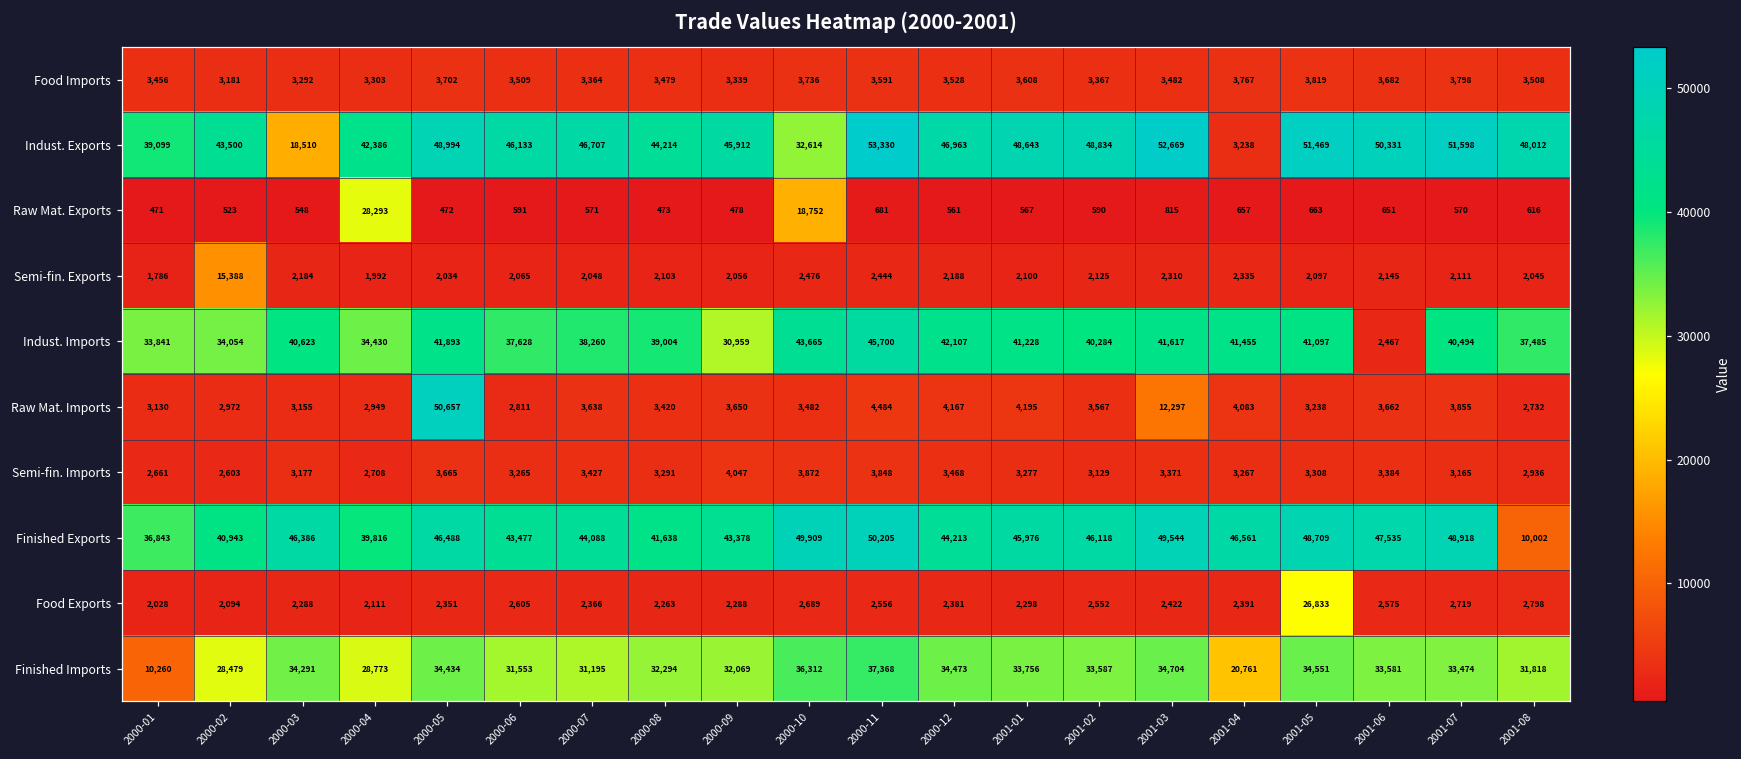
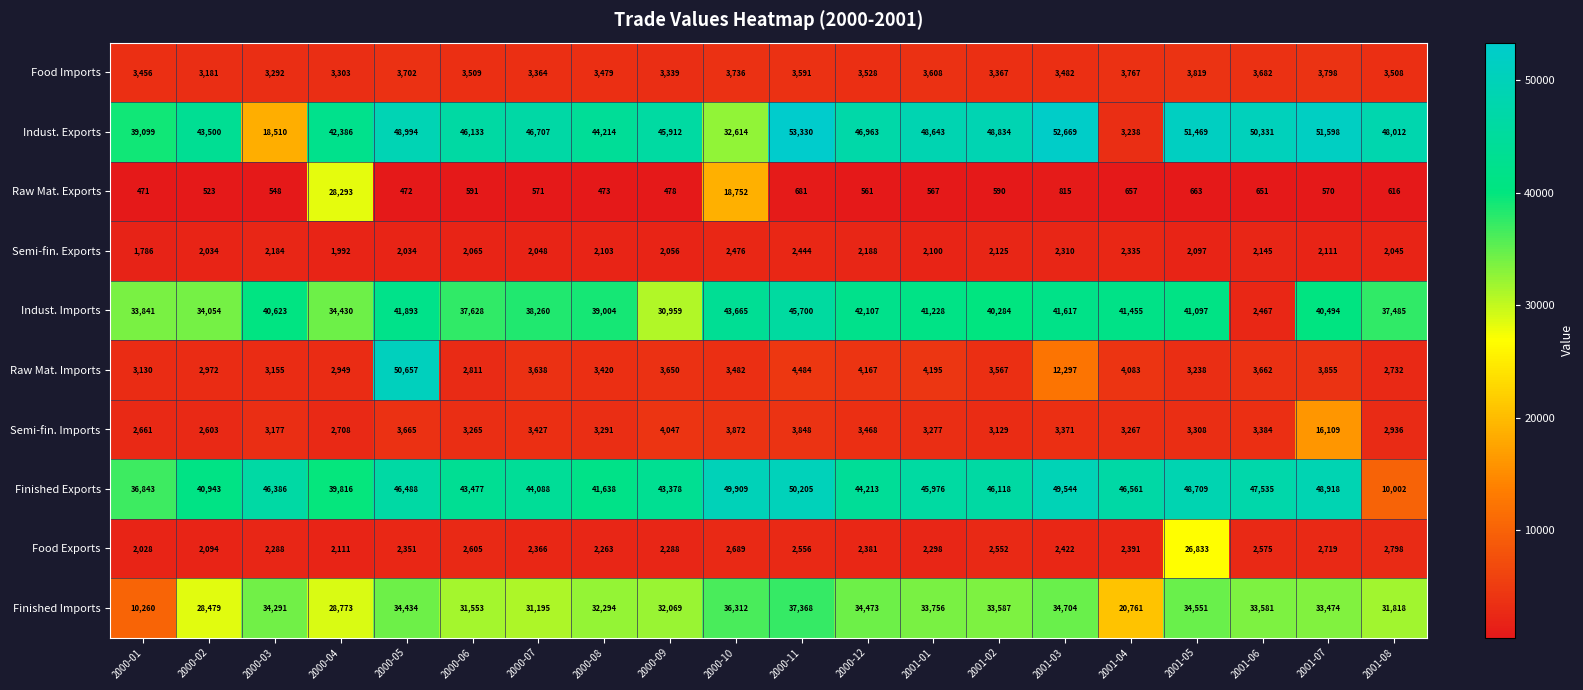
  {
    "Food Imports": {
      "2000-01": "3,456",
      "2000-02": "3,181",
      "2000-03": "3,292",
      "2000-04": "3,303",
      "2000-05": "3,702",
      "2000-06": "3,509",
      "2000-07": "3,364",
      "2000-08": "3,479",
      "2000-09": "3,339",
      "2000-10": "3,736",
      "2000-11": "3,591",
      "2000-12": "3,528",
      "2001-01": "3,608",
      "2001-02": "3,367",
      "2001-03": "3,482",
      "2001-04": "3,767",
      "2001-05": "3,819",
      "2001-06": "3,682",
      "2001-07": "3,798",
      "2001-08": "3,508"
    },
    "Indust. Exports": {
      "2000-01": "39,099",
      "2000-02": "43,500",
      "2000-03": "18,510",
      "2000-04": "42,386",
      "2000-05": "48,994",
      "2000-06": "46,133",
      "2000-07": "46,707",
      "2000-08": "44,214",
      "2000-09": "45,912",
      "2000-10": "32,614",
      "2000-11": "53,330",
      "2000-12": "46,963",
      "2001-01": "48,643",
      "2001-02": "48,834",
      "2001-03": "52,669",
      "2001-04": "3,238",
      "2001-05": "51,469",
      "2001-06": "50,331",
      "2001-07": "51,598",
      "2001-08": "48,012"
    },
    "Raw Mat. Exports": {
      "2000-01": "471",
      "2000-02": "523",
      "2000-03": "548",
      "2000-04": "28,293",
      "2000-05": "472",
      "2000-06": "591",
      "2000-07": "571",
      "2000-08": "473",
      "2000-09": "478",
      "2000-10": "18,752",
      "2000-11": "681",
      "2000-12": "561",
      "2001-01": "567",
      "2001-02": "590",
      "2001-03": "815",
      "2001-04": "657",
      "2001-05": "663",
      "2001-06": "651",
      "2001-07": "570",
      "2001-08": "616"
    },
    "Semi-fin. Exports": {
      "2000-01": "1,786",
-     "2000-02": "15,388",
+     "2000-02": "2,034",
      "2000-03": "2,184",
      "2000-04": "1,992",
      "2000-05": "2,034",
      "2000-06": "2,065",
      "2000-07": "2,048",
      "2000-08": "2,103",
      "2000-09": "2,056",
      "2000-10": "2,476",
      "2000-11": "2,444",
      "2000-12": "2,188",
      "2001-01": "2,100",
      "2001-02": "2,125",
      "2001-03": "2,310",
      "2001-04": "2,335",
      "2001-05": "2,097",
      "2001-06": "2,145",
      "2001-07": "2,111",
      "2001-08": "2,045"
    },
    "Indust. Imports": {
      "2000-01": "33,841",
      "2000-02": "34,054",
      "2000-03": "40,623",
      "2000-04": "34,430",
      "2000-05": "41,893",
      "2000-06": "37,628",
      "2000-07": "38,260",
      "2000-08": "39,004",
      "2000-09": "30,959",
      "2000-10": "43,665",
      "2000-11": "45,700",
      "2000-12": "42,107",
      "2001-01": "41,228",
      "2001-02": "40,284",
      "2001-03": "41,617",
      "2001-04": "41,455",
      "2001-05": "41,097",
      "2001-06": "2,467",
      "2001-07": "40,494",
      "2001-08": "37,485"
    },
    "Raw Mat. Imports": {
      "2000-01": "3,130",
      "2000-02": "2,972",
      "2000-03": "3,155",
      "2000-04": "2,949",
      "2000-05": "50,657",
      "2000-06": "2,811",
      "2000-07": "3,638",
      "2000-08": "3,420",
      "2000-09": "3,650",
      "2000-10": "3,482",
      "2000-11": "4,484",
      "2000-12": "4,167",
      "2001-01": "4,195",
      "2001-02": "3,567",
      "2001-03": "12,297",
      "2001-04": "4,083",
      "2001-05": "3,238",
      "2001-06": "3,662",
      "2001-07": "3,855",
      "2001-08": "2,732"
    },
    "Semi-fin. Imports": {
      "2000-01": "2,661",
      "2000-02": "2,603",
      "2000-03": "3,177",
      "2000-04": "2,708",
      "2000-05": "3,665",
      "2000-06": "3,265",
      "2000-07": "3,427",
      "2000-08": "3,291",
      "2000-09": "4,047",
      "2000-10": "3,872",
      "2000-11": "3,848",
      "2000-12": "3,468",
      "2001-01": "3,277",
      "2001-02": "3,129",
      "2001-03": "3,371",
      "2001-04": "3,267",
      "2001-05": "3,308",
      "2001-06": "3,384",
-     "2001-07": "3,165",
+     "2001-07": "16,109",
      "2001-08": "2,936"
    },
    "Finished Exports": {
      "2000-01": "36,843",
      "2000-02": "40,943",
      "2000-03": "46,386",
      "2000-04": "39,816",
      "2000-05": "46,488",
      "2000-06": "43,477",
      "2000-07": "44,088",
      "2000-08": "41,638",
      "2000-09": "43,378",
      "2000-10": "49,909",
      "2000-11": "50,205",
      "2000-12": "44,213",
      "2001-01": "45,976",
      "2001-02": "46,118",
      "2001-03": "49,544",
      "2001-04": "46,561",
      "2001-05": "48,709",
      "2001-06": "47,535",
      "2001-07": "48,918",
      "2001-08": "10,002"
    },
    "Food Exports": {
      "2000-01": "2,028",
      "2000-02": "2,094",
      "2000-03": "2,288",
      "2000-04": "2,111",
      "2000-05": "2,351",
      "2000-06": "2,605",
      "2000-07": "2,366",
      "2000-08": "2,263",
      "2000-09": "2,288",
      "2000-10": "2,689",
      "2000-11": "2,556",
      "2000-12": "2,381",
      "2001-01": "2,298",
      "2001-02": "2,552",
      "2001-03": "2,422",
      "2001-04": "2,391",
      "2001-05": "26,833",
      "2001-06": "2,575",
      "2001-07": "2,719",
      "2001-08": "2,798"
    },
    "Finished Imports": {
      "2000-01": "10,260",
      "2000-02": "28,479",
      "2000-03": "34,291",
      "2000-04": "28,773",
      "2000-05": "34,434",
      "2000-06": "31,553",
      "2000-07": "31,195",
      "2000-08": "32,294",
      "2000-09": "32,069",
      "2000-10": "36,312",
      "2000-11": "37,368",
      "2000-12": "34,473",
      "2001-01": "33,756",
      "2001-02": "33,587",
      "2001-03": "34,704",
      "2001-04": "20,761",
      "2001-05": "34,551",
      "2001-06": "33,581",
      "2001-07": "33,474",
      "2001-08": "31,818"
    }
  }
